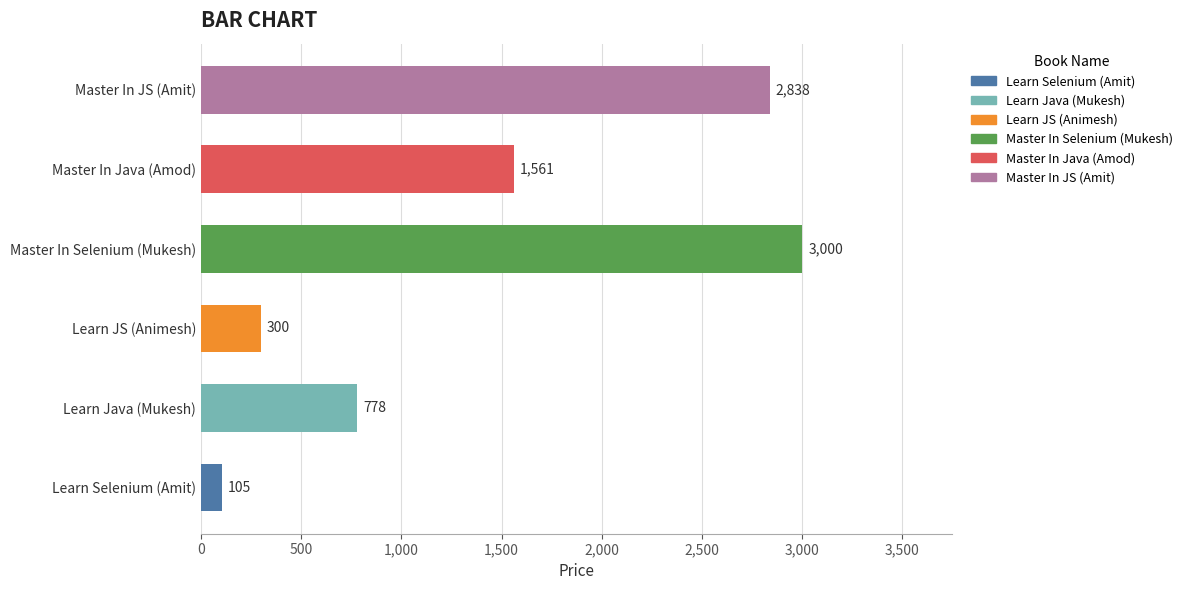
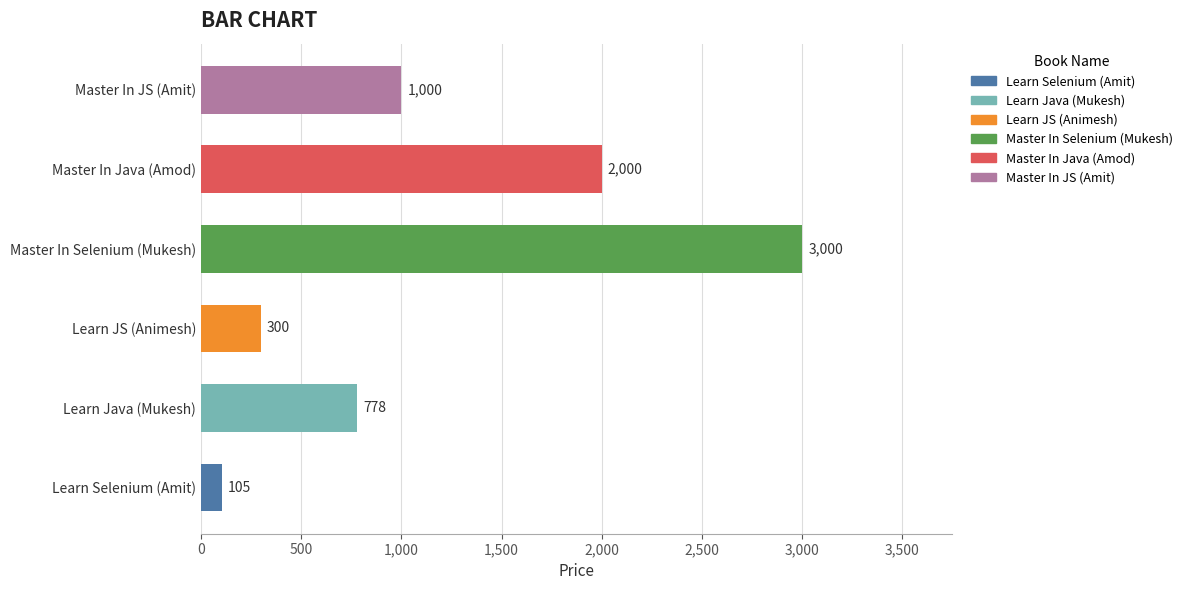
  {
-   "Master In JS (Amit)": "2,838",
-   "Master In Java (Amod)": "1,561",
+   "Master In JS (Amit)": "1,000",
+   "Master In Java (Amod)": "2,000",
    "Master In Selenium (Mukesh)": "3,000",
    "Learn JS (Animesh)": "300",
    "Learn Java (Mukesh)": "778",
    "Learn Selenium (Amit)": "105"
  }
